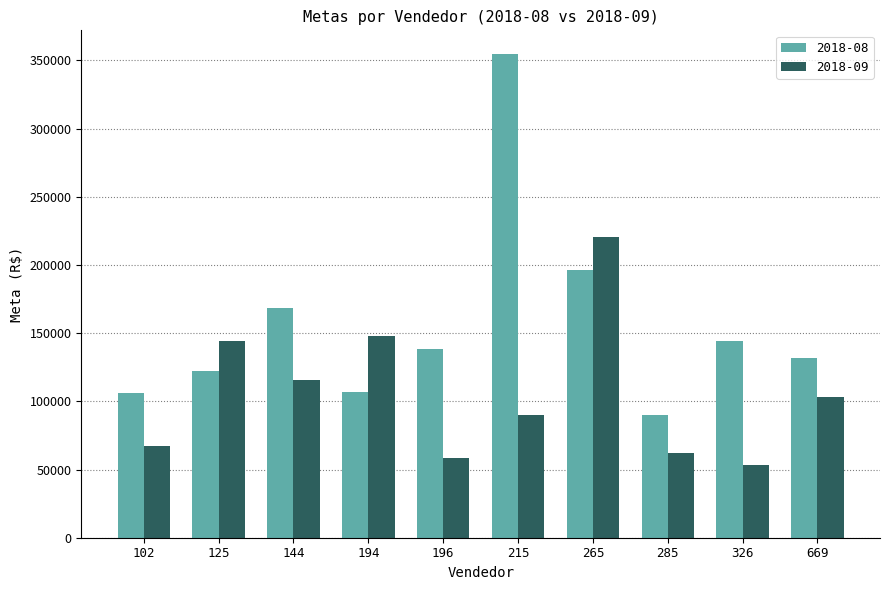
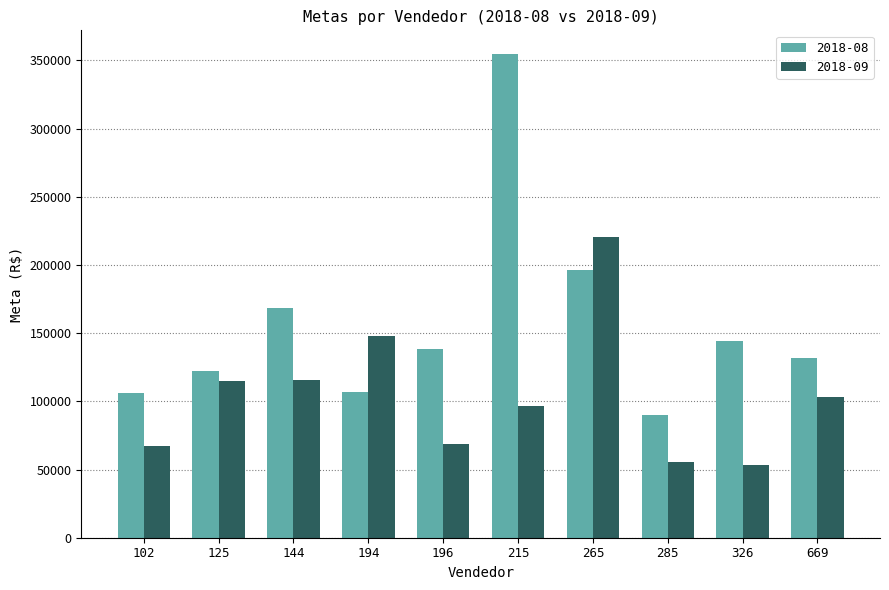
  {
    "2018-08": {
      "102": 106000,
      "125": 122000,
      "144": 168000,
      "194": 107000,
      "196": 138000,
      "215": 354000,
      "265": 196000,
      "285": 90000,
      "326": 144000,
      "669": 131000
    },
    "2018-09": {
      "102": 67000,
-     "125": 144000,
+     "125": 115000,
      "144": 116000,
      "194": 148000,
-     "196": 58000,
-     "215": 90000,
+     "196": 69000,
+     "215": 96000,
      "265": 220000,
-     "285": 62000,
+     "285": 55000,
      "326": 53000,
      "669": 103000
    }
  }
